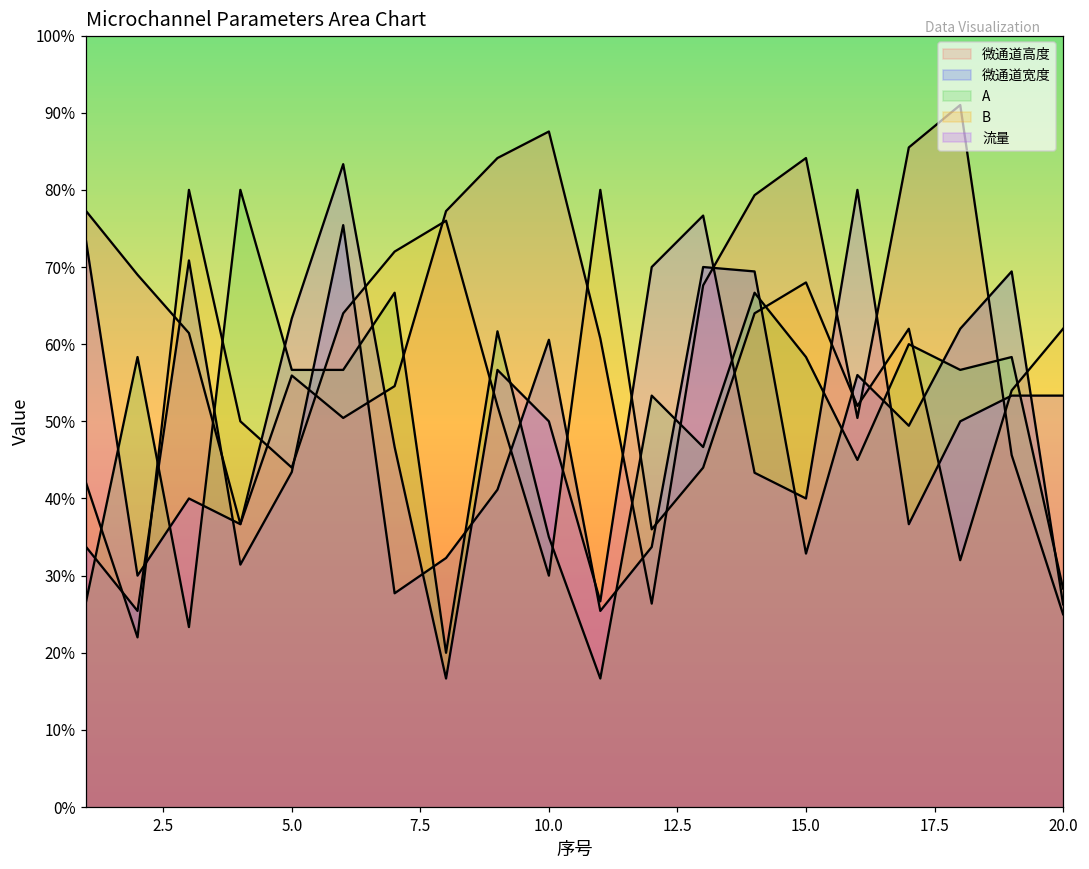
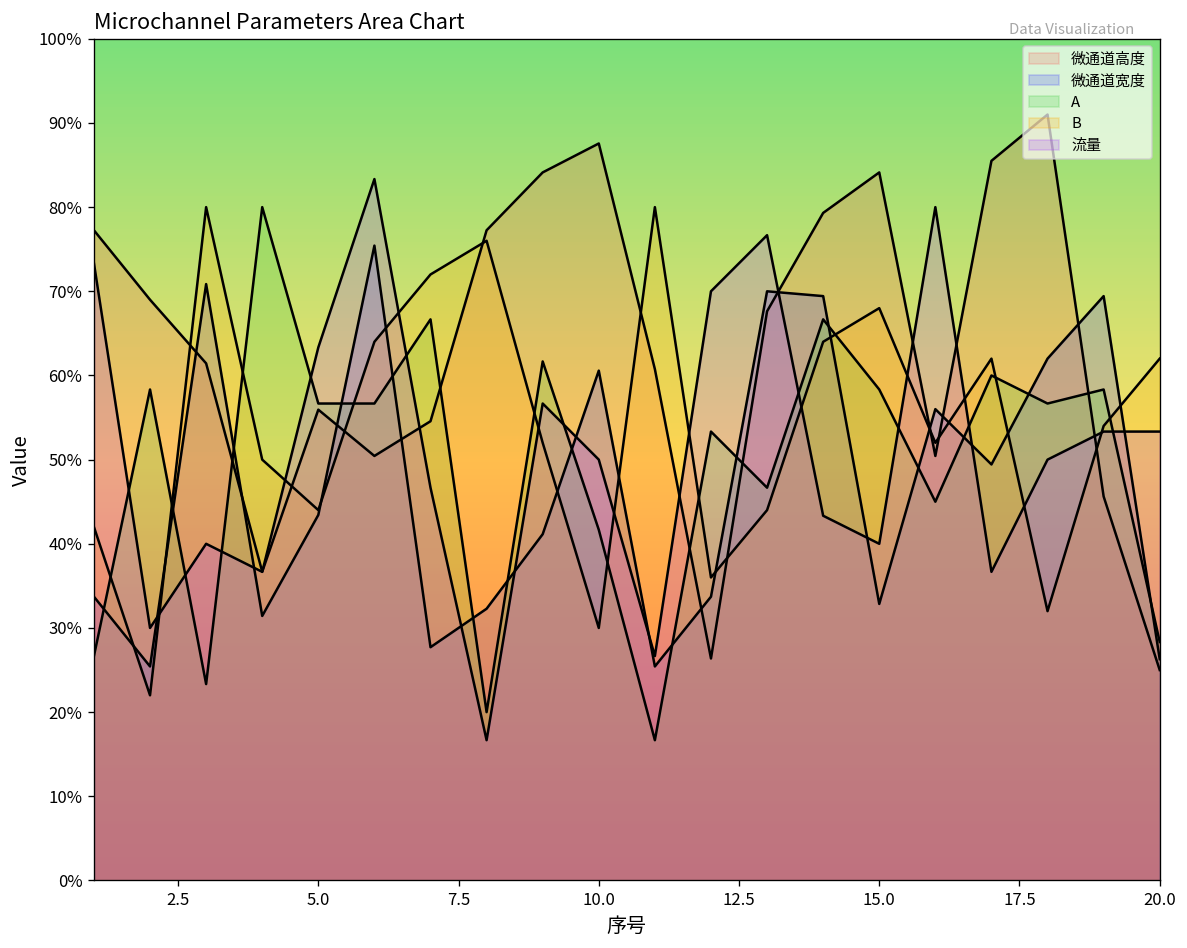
  {
    "A": {
      "5.0": "57%",
-     "10.0": "35%",
+     "10.0": "42%",
      "15.0": "58%",
      "20.0": "28%"
    }
  }
